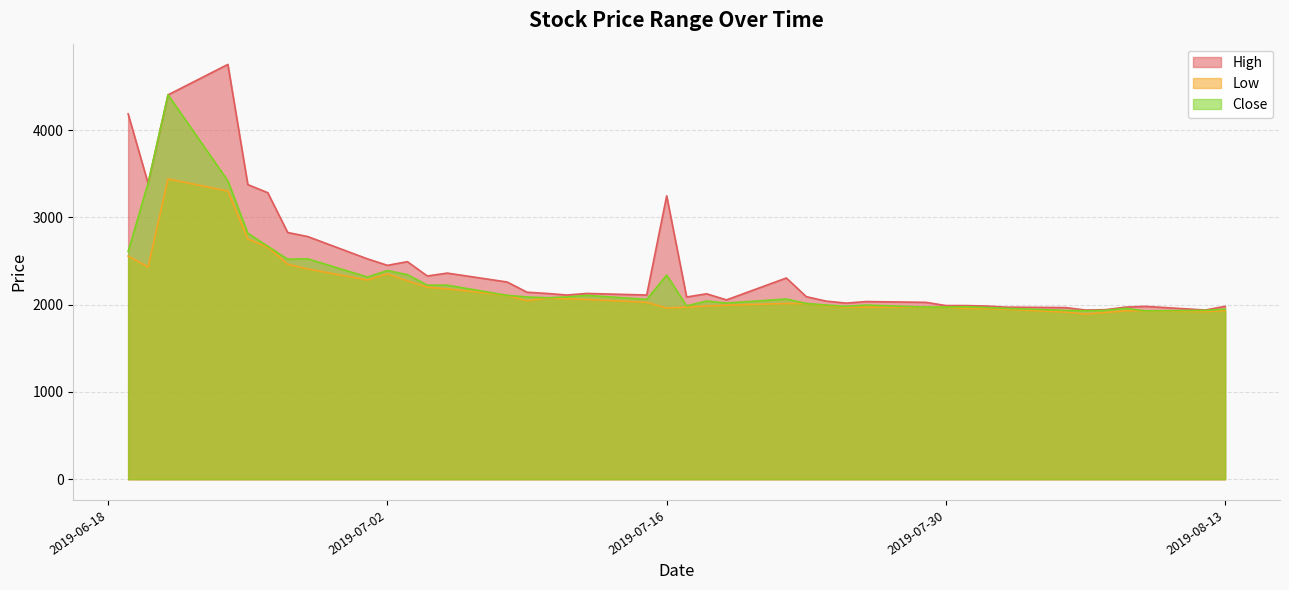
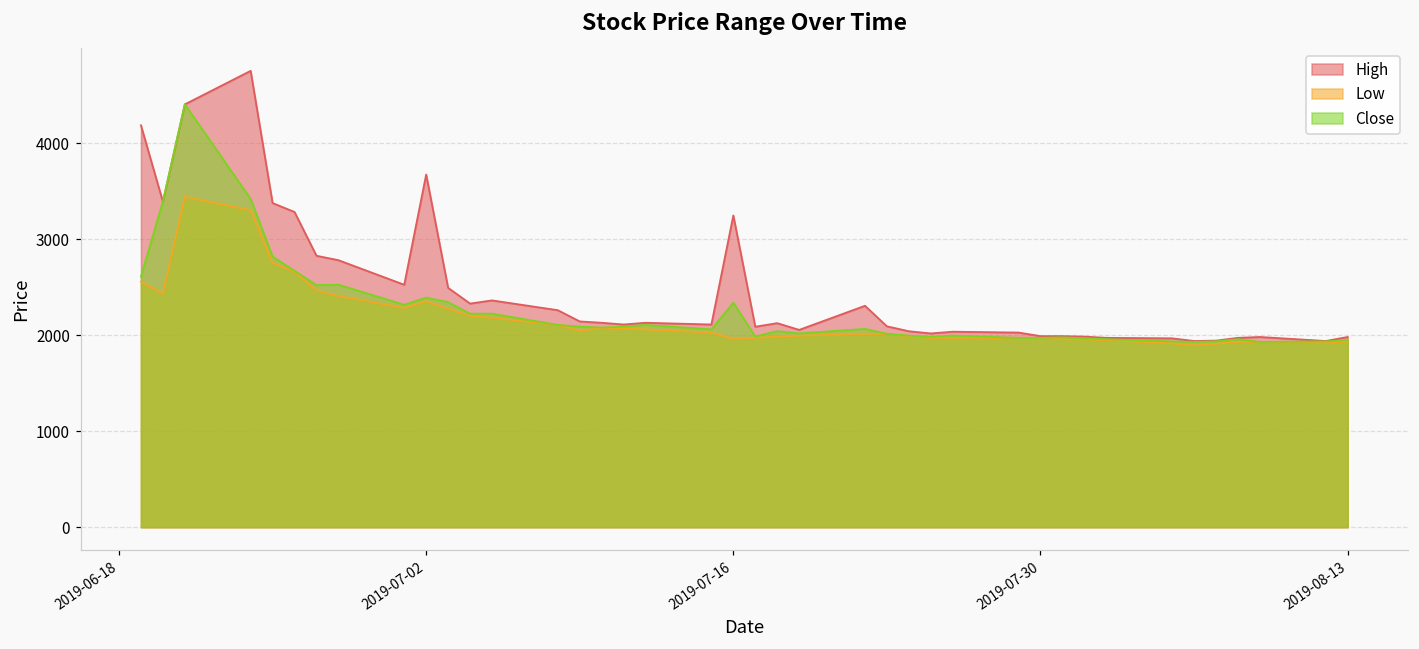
  {
    "High": {
-     "2019-07-02": 2500,
+     "2019-07-02": 3700,
      "2019-07-16": 3200,
      "2019-08-13": 2000
    },
    "Low": {
      "2019-07-02": 2400,
      "2019-07-16": 2000
    },
    "Close": {
      "2019-07-02": 2400,
      "2019-07-16": 2300
    }
  }
